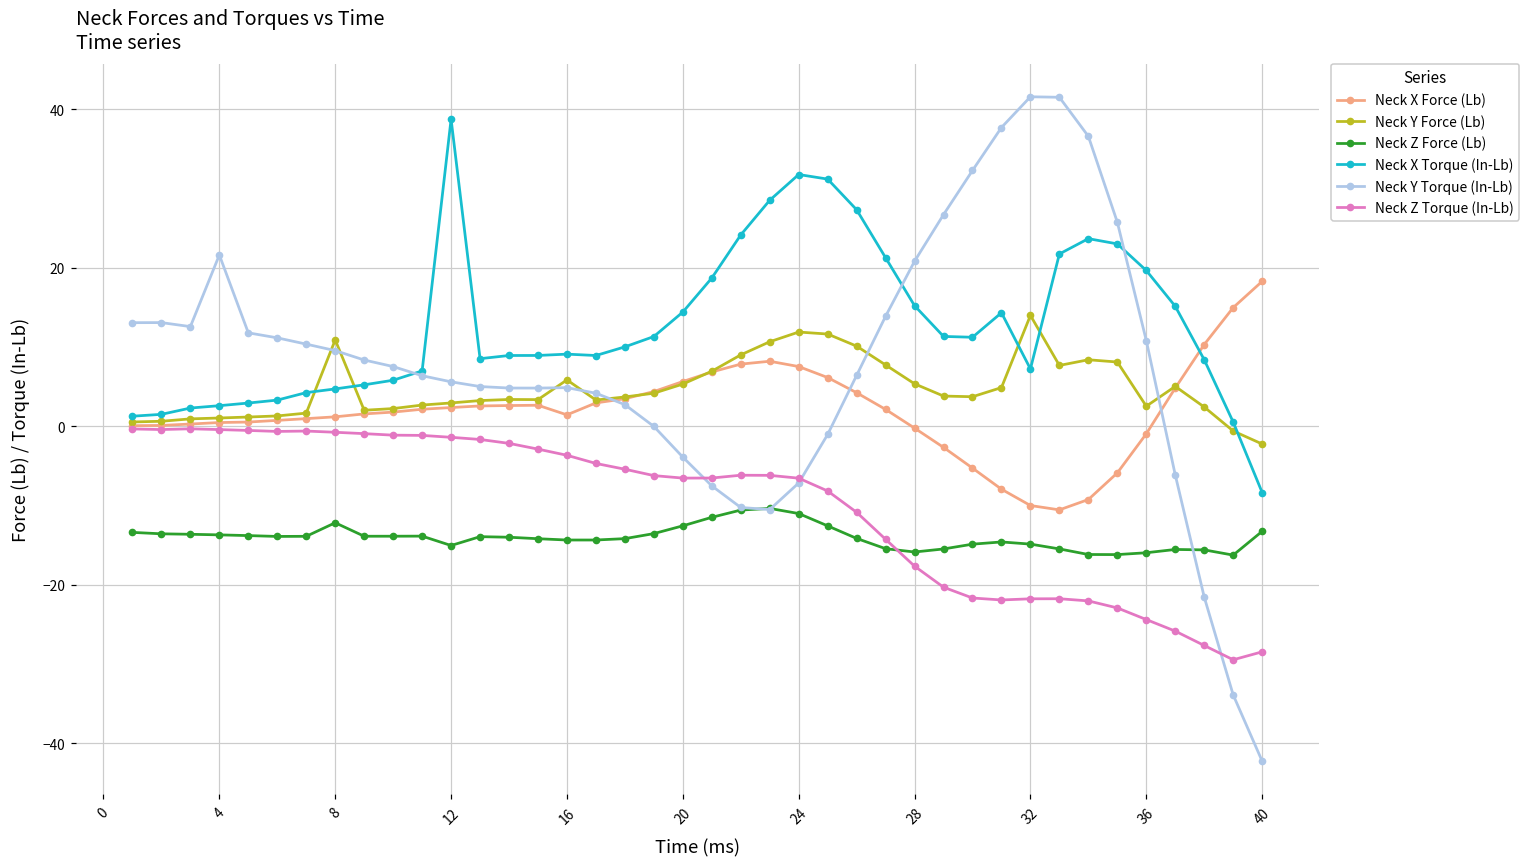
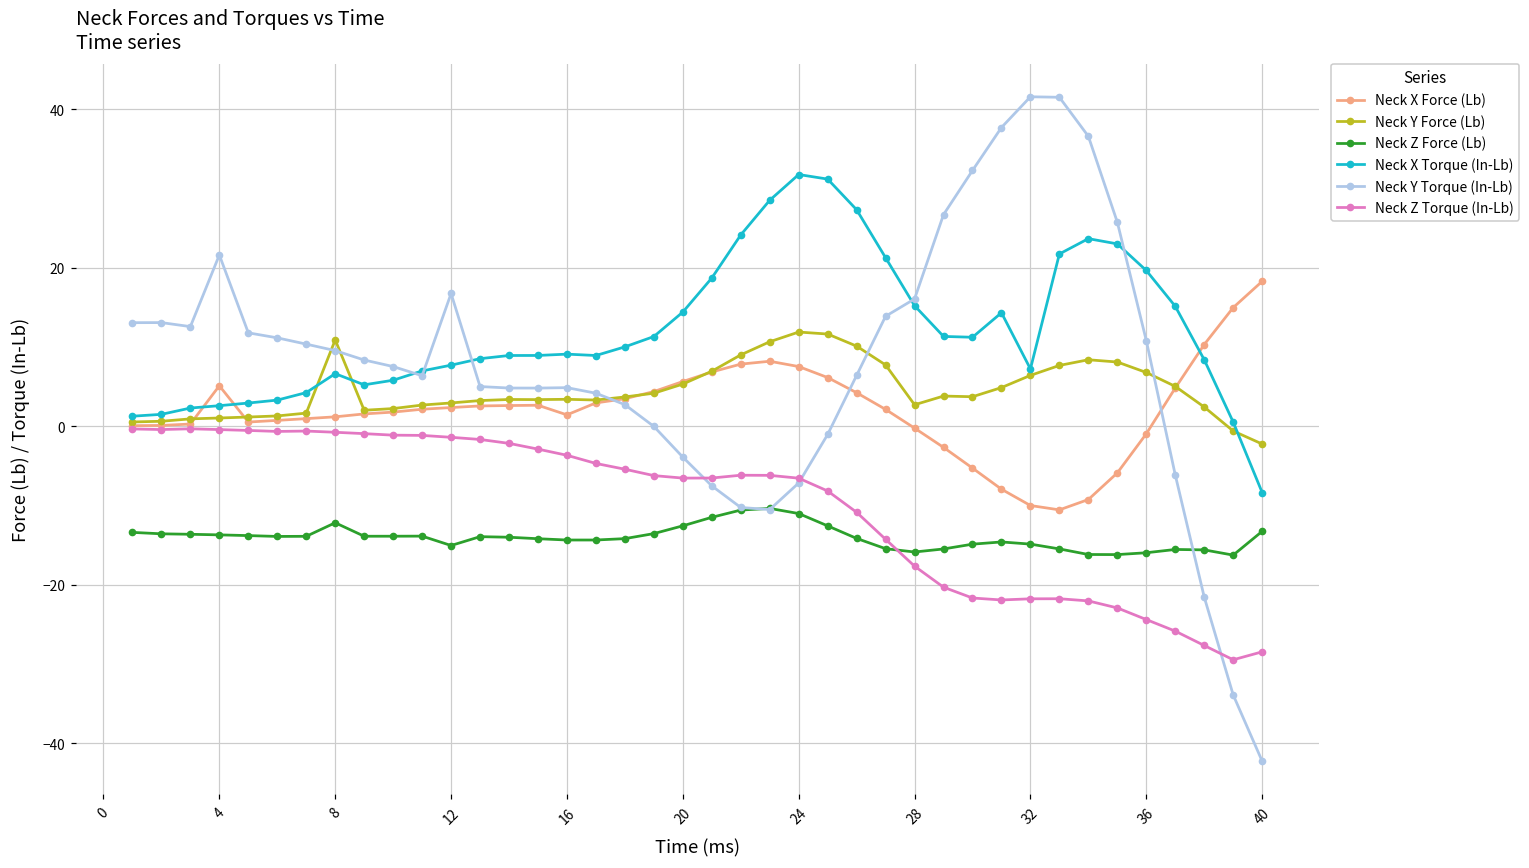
  {
    "Neck X Force (Lb)": {
-     "4": 0,
+     "4": 5,
      "8": 1,
      "12": 2,
      "16": 1,
      "24": 8,
      "28": 0,
      "32": -10,
      "36": -1,
      "40": 18
    },
    "Neck Y Force (Lb)": {
      "4": 1,
      "8": 11,
      "12": 3,
-     "16": 6,
+     "16": 3,
      "24": 12,
-     "28": 5,
-     "32": 14,
-     "36": 3,
+     "28": 3,
+     "32": 6,
+     "36": 7,
      "40": -2
    },
    "Neck Z Force (Lb)": {
      "4": -14,
      "8": -12,
      "12": -15,
      "16": -14,
      "20": -13,
      "24": -11,
      "28": -16,
      "32": -15,
      "36": -16,
      "40": -13
    },
    "Neck X Torque (In-Lb)": {
      "4": 3,
-     "8": 5,
-     "12": 39,
+     "8": 7,
+     "12": 8,
      "16": 9,
      "20": 14,
      "24": 32,
      "28": 15,
      "32": 7,
      "36": 20,
      "40": -8
    },
    "Neck Y Torque (In-Lb)": {
      "4": 22,
      "8": 10,
-     "12": 6,
+     "12": 17,
      "16": 5,
      "20": -4,
      "24": -7,
-     "28": 21,
+     "28": 16,
      "32": 42,
      "36": 11,
      "40": -42
    },
    "Neck Z Torque (In-Lb)": {
      "4": 0,
      "8": -1,
      "12": -1,
      "16": -4,
      "20": -7,
      "24": -7,
      "28": -18,
      "32": -22,
      "36": -24,
      "40": -28
    }
  }
